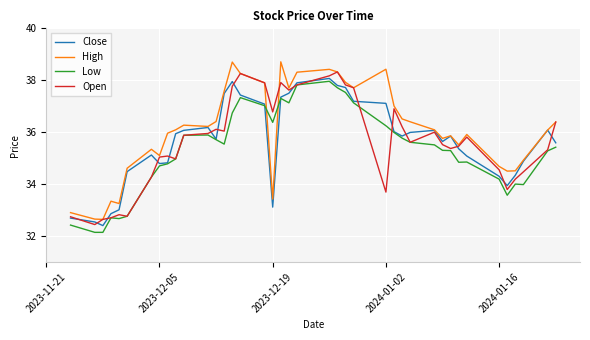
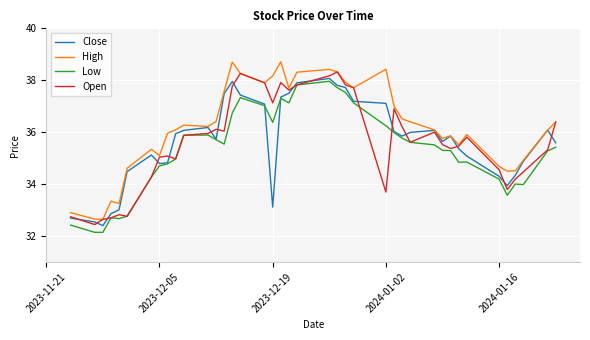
  {
    "Close": {
      "2023-12-19": 33.1,
      "2024-01-02": 37.1,
      "2024-01-16": 34.3
    },
    "High": {
-     "2023-12-19": 33.4,
+     "2023-12-19": 38.2,
      "2024-01-02": 38.4,
      "2024-01-16": 34.7
    },
    "Low": {
      "2023-12-19": 36.4,
      "2024-01-02": 36.2,
      "2024-01-16": 34.2
    },
    "Open": {
-     "2023-12-19": 36.8,
+     "2023-12-19": 37.1,
      "2024-01-02": 33.7,
      "2024-01-16": 34.5
    }
  }
